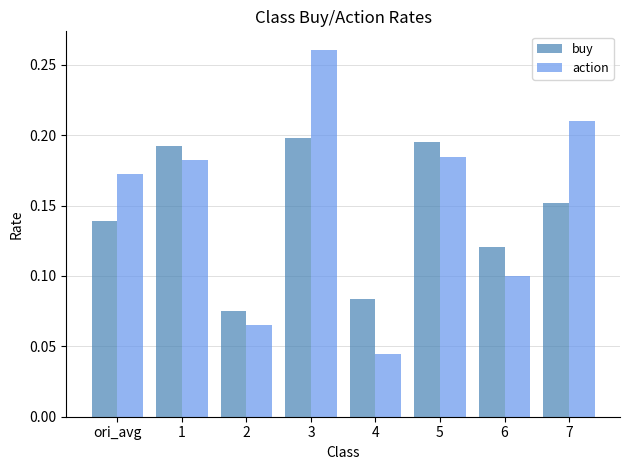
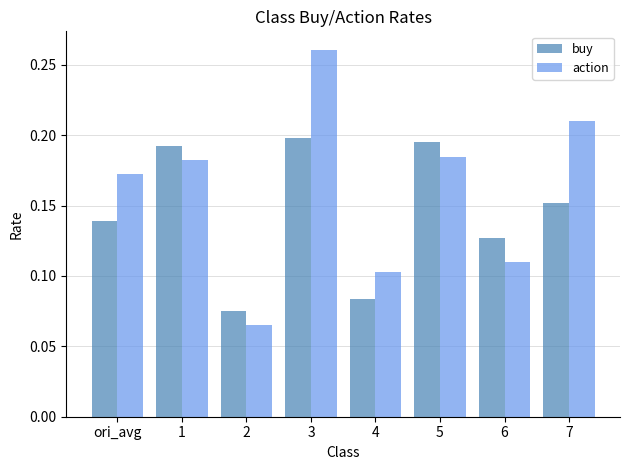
  {
    "buy": {
      "ori_avg": 0.139,
      "1": 0.193,
      "2": 0.075,
      "3": 0.198,
      "4": 0.083,
      "5": 0.195,
-     "6": 0.120,
+     "6": 0.127,
      "7": 0.152
    },
    "action": {
      "ori_avg": 0.173,
      "1": 0.182,
      "2": 0.065,
      "3": 0.261,
-     "4": 0.045,
+     "4": 0.103,
      "5": 0.184,
-     "6": 0.10,
+     "6": 0.11,
      "7": 0.210
    }
  }
